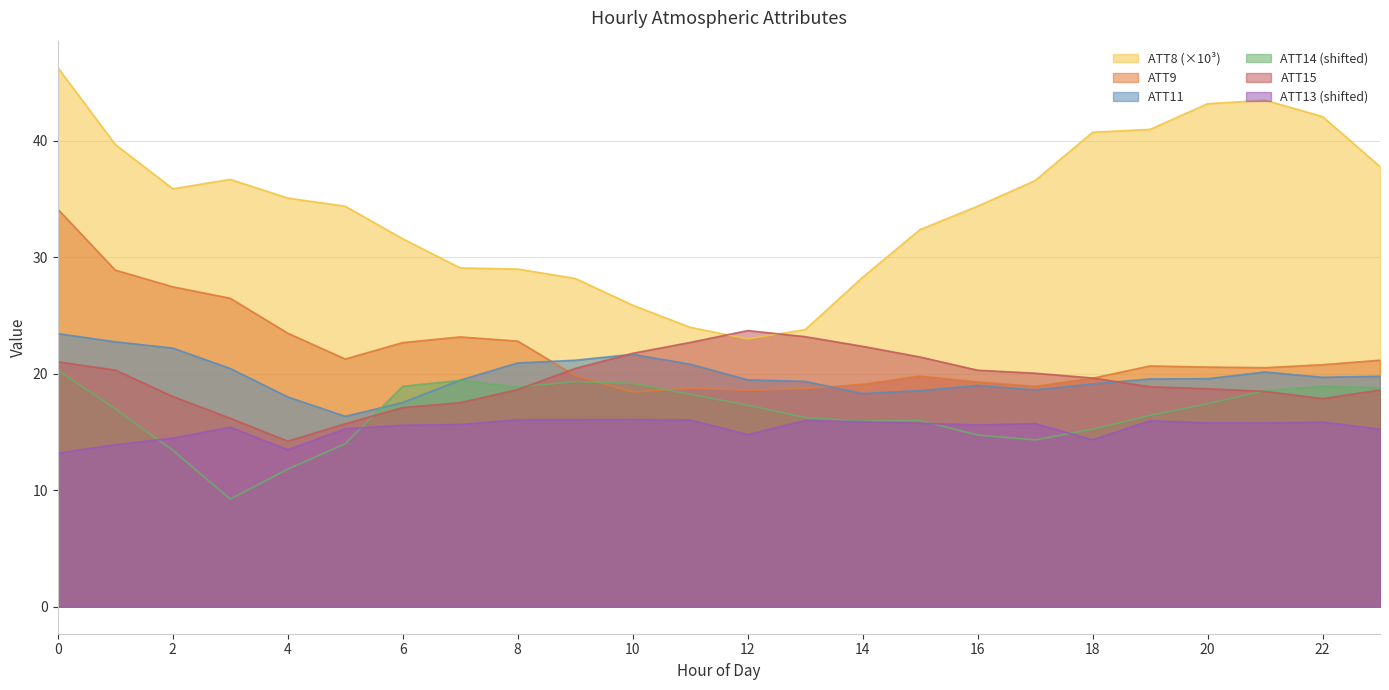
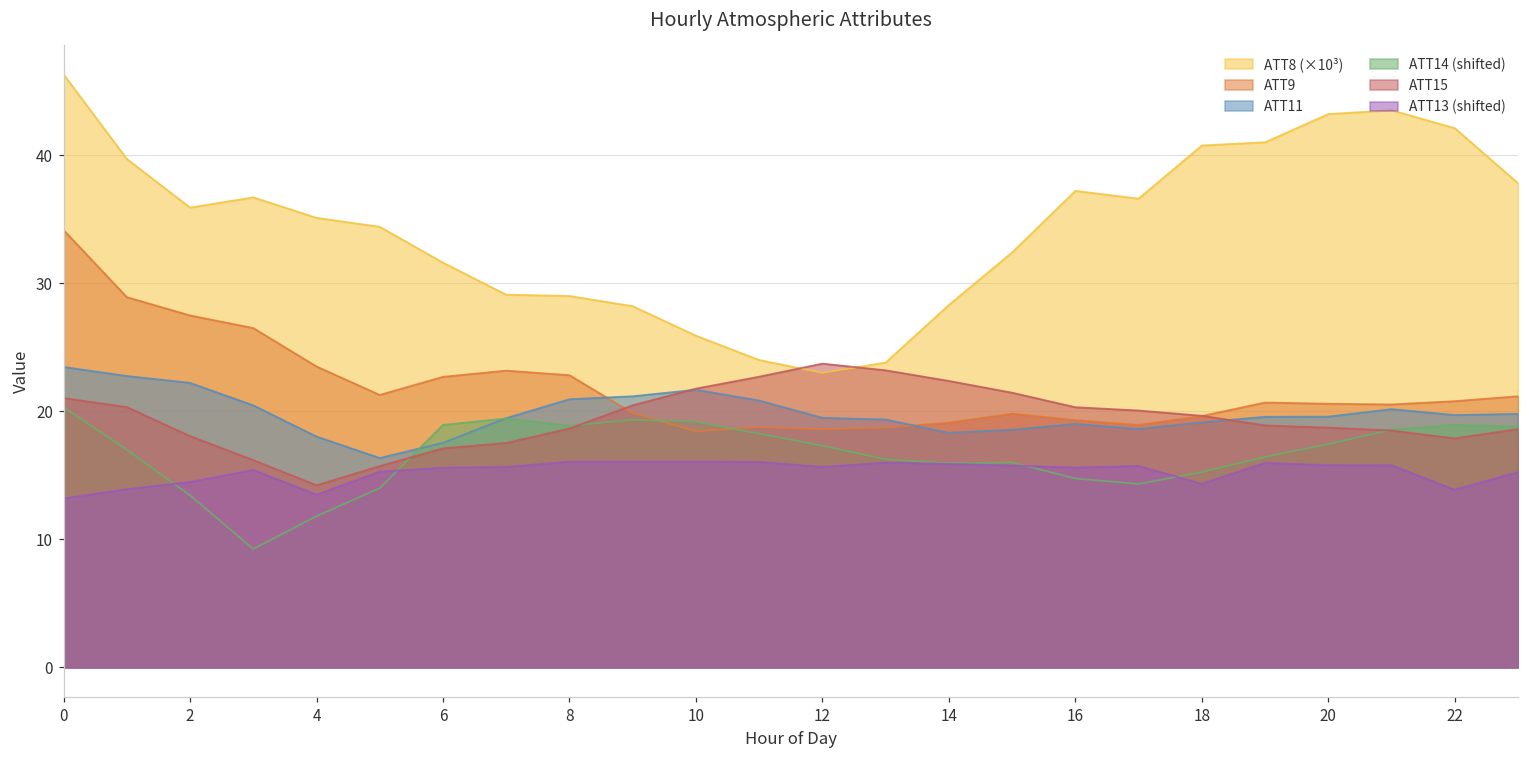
  {
    "ATT8 (×10³)": {
      "0": 46.3,
      "2": 35.9,
      "4": 35.1,
      "6": 31.6,
      "8": 29.0,
      "10": 25.9,
      "12": 23.0,
      "14": 28.3,
-     "16": 34.4,
+     "16": 37.2,
      "18": 40.7,
      "20": 43.2,
      "22": 42.1
    },
    "ATT11": {
      "0": 23.5,
      "2": 22.2,
      "4": 18.0,
      "6": 17.5,
      "8": 20.9,
      "12": 19.5,
      "14": 18.3,
      "16": 19.0,
      "18": 19.1,
      "20": 19.6,
      "22": 19.7
    },
    "ATT14 (shifted)": {
      "0": 20.3,
      "2": 13.4,
      "4": 11.8,
      "6": 18.9,
      "10": 19.2,
      "12": 17.3,
      "16": 14.7,
      "18": 15.2,
      "20": 17.4,
      "22": 18.9
    },
    "ATT13 (shifted)": {
      "0": 13.2,
      "2": 14.5,
      "4": 13.5,
      "6": 15.6,
      "8": 16.1,
      "10": 16.1,
-     "12": 14.8,
+     "12": 15.7,
      "16": 15.6,
      "18": 14.3,
      "20": 15.8,
-     "22": 15.9
+     "22": 13.9
    }
  }
